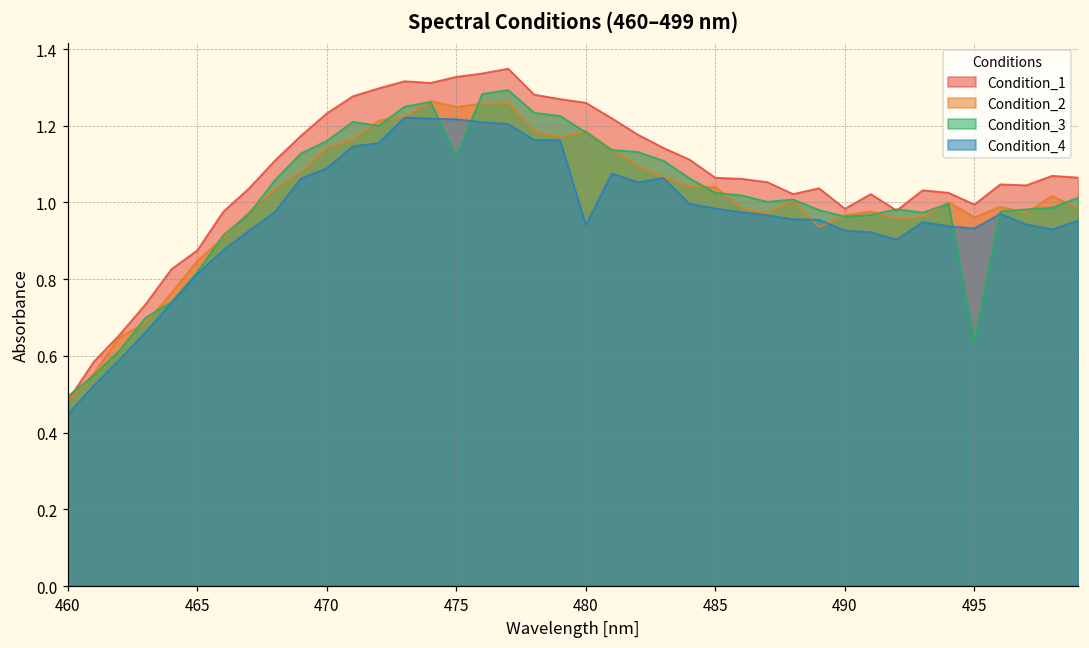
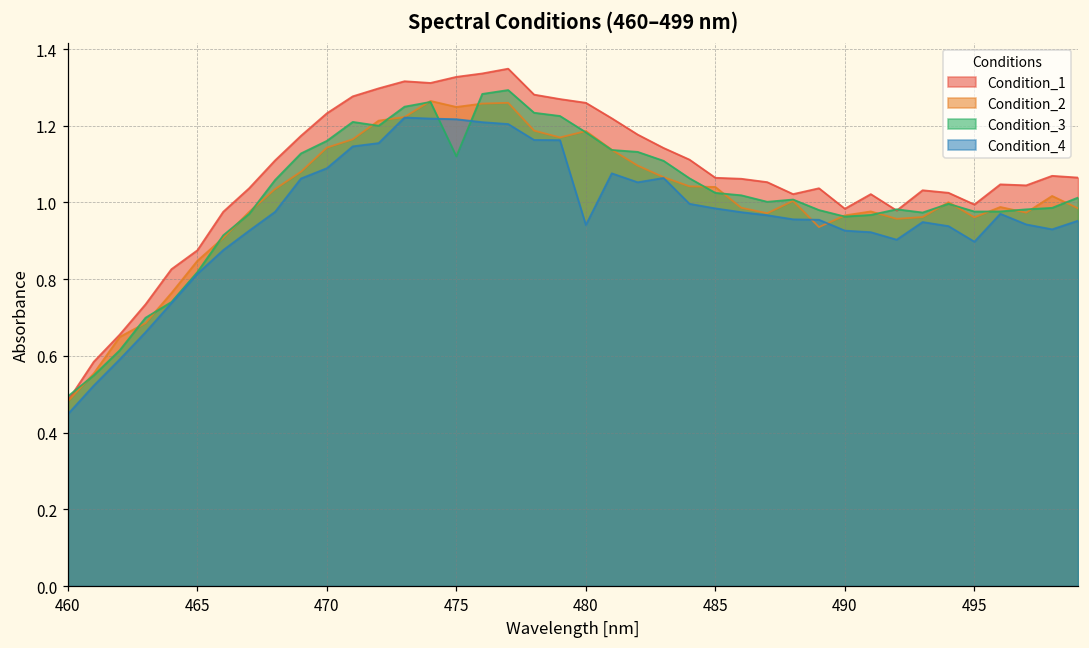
  {
    "Condition_3": {
      "460": 0.49,
      "470": 1.16,
      "475": 1.12,
      "485": 1.03,
-     "495": 0.64
+     "495": 0.98
    },
    "Condition_4": {
      "460": 0.45,
      "470": 1.09,
      "475": 1.22,
      "480": 0.94,
      "485": 0.98,
      "490": 0.93,
-     "495": 0.93
+     "495": 0.90
    }
  }
